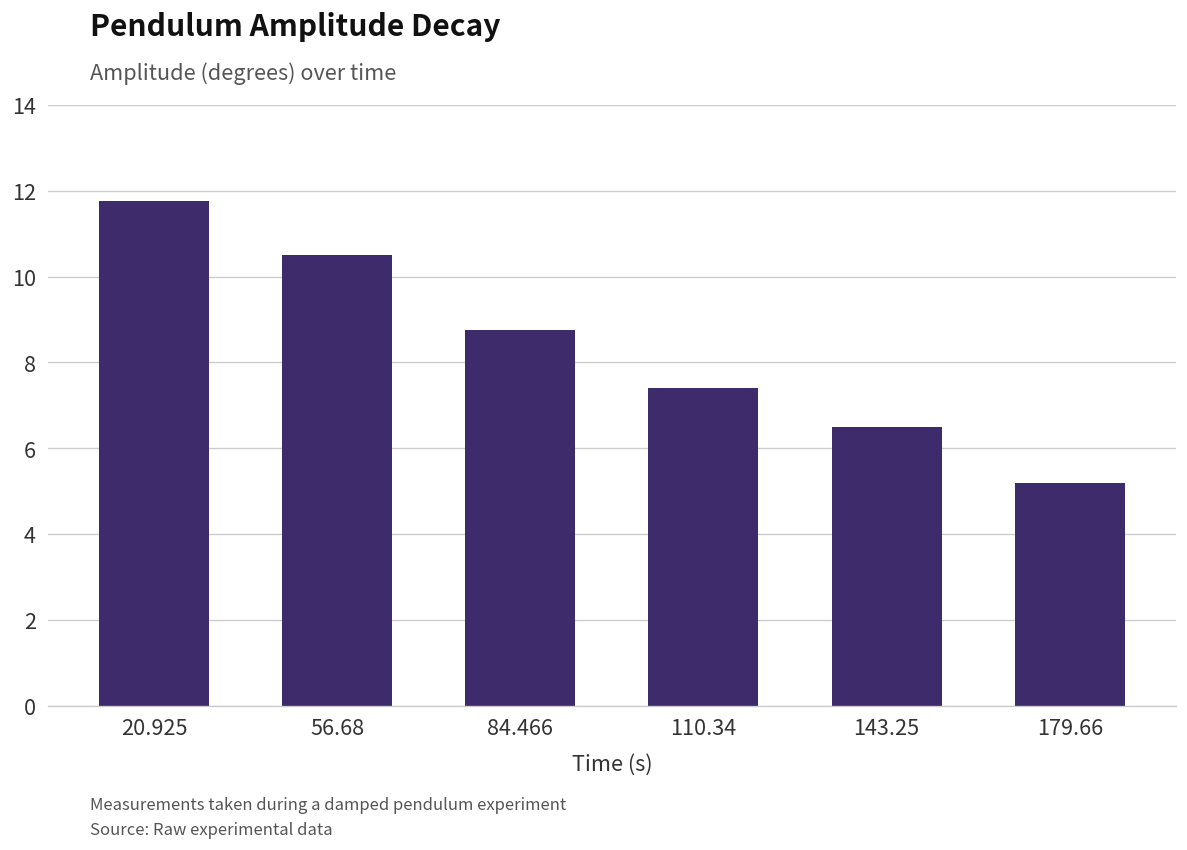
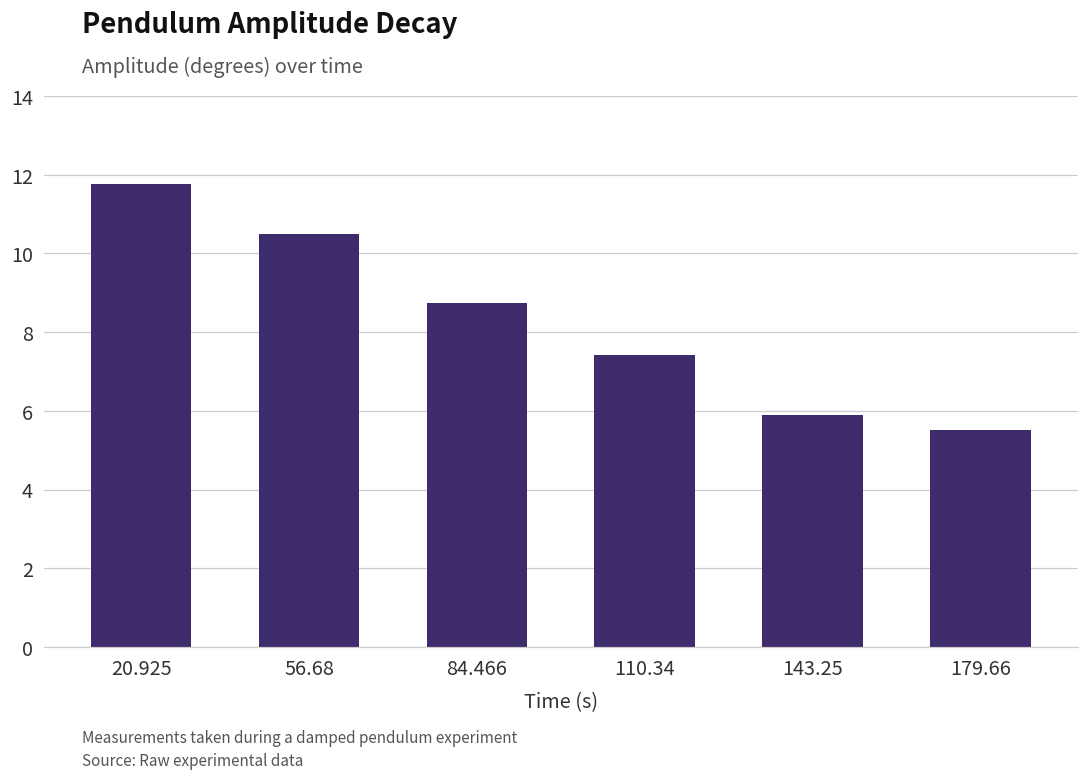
  {
    "20.925": 11.8,
    "56.68": 10.5,
    "84.466": 8.8,
    "110.34": 7.4,
-   "143.25": 6.5,
-   "179.66": 5.2
+   "143.25": 5.9,
+   "179.66": 5.5
  }
